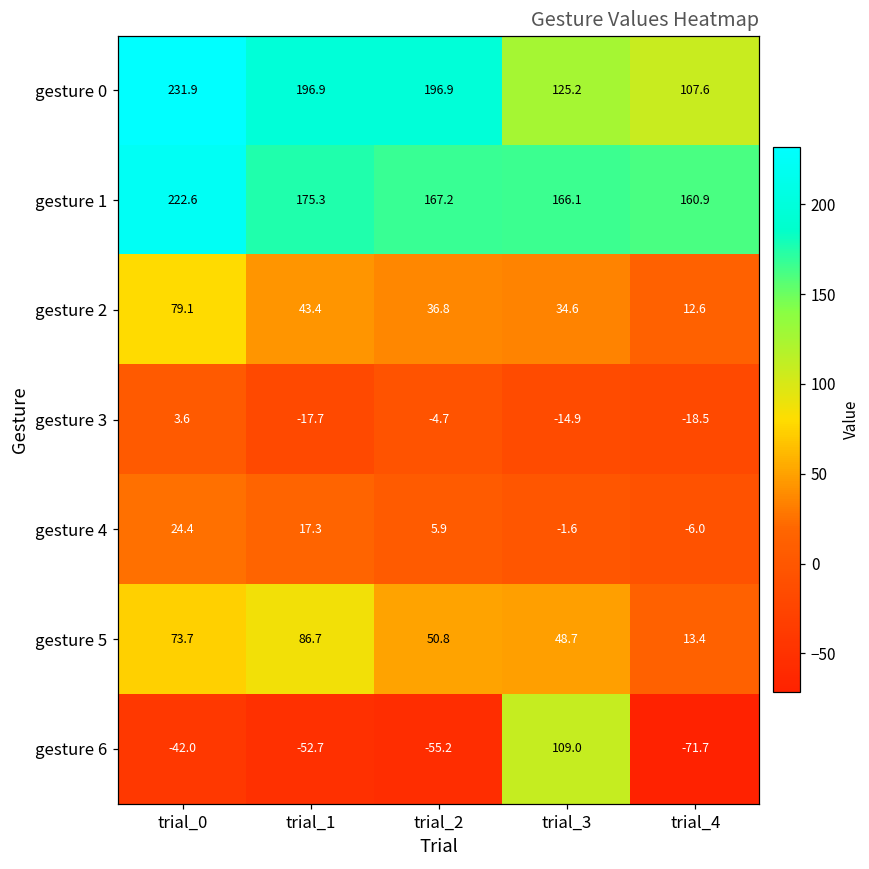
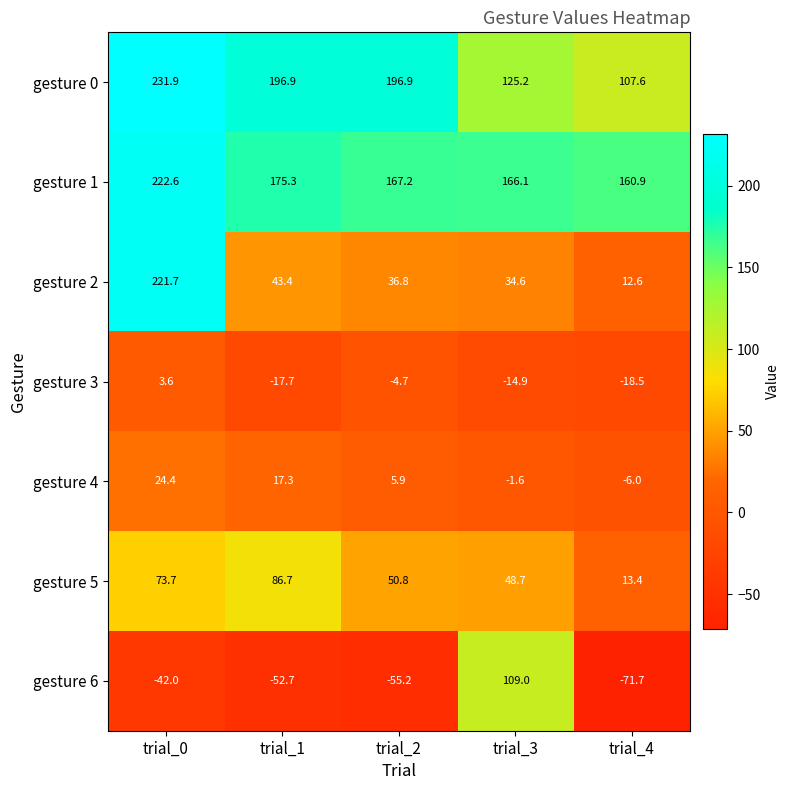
  {
    "gesture 0": {
      "trial_0": 231.9,
      "trial_1": 196.9,
      "trial_2": 196.9,
      "trial_3": 125.2,
      "trial_4": 107.6
    },
    "gesture 1": {
      "trial_0": 222.6,
      "trial_1": 175.3,
      "trial_2": 167.2,
      "trial_3": 166.1,
      "trial_4": 160.9
    },
    "gesture 2": {
-     "trial_0": 79.1,
+     "trial_0": 221.7,
      "trial_1": 43.4,
      "trial_2": 36.8,
      "trial_3": 34.6,
      "trial_4": 12.6
    },
    "gesture 3": {
      "trial_0": 3.6,
      "trial_1": -17.7,
      "trial_2": -4.7,
      "trial_3": -14.9,
      "trial_4": -18.5
    },
    "gesture 4": {
      "trial_0": 24.4,
      "trial_1": 17.3,
      "trial_2": 5.9,
      "trial_3": -1.6,
      "trial_4": -6.0
    },
    "gesture 5": {
      "trial_0": 73.7,
      "trial_1": 86.7,
      "trial_2": 50.8,
      "trial_3": 48.7,
      "trial_4": 13.4
    },
    "gesture 6": {
      "trial_0": -42.0,
      "trial_1": -52.7,
      "trial_2": -55.2,
      "trial_3": 109.0,
      "trial_4": -71.7
    }
  }
